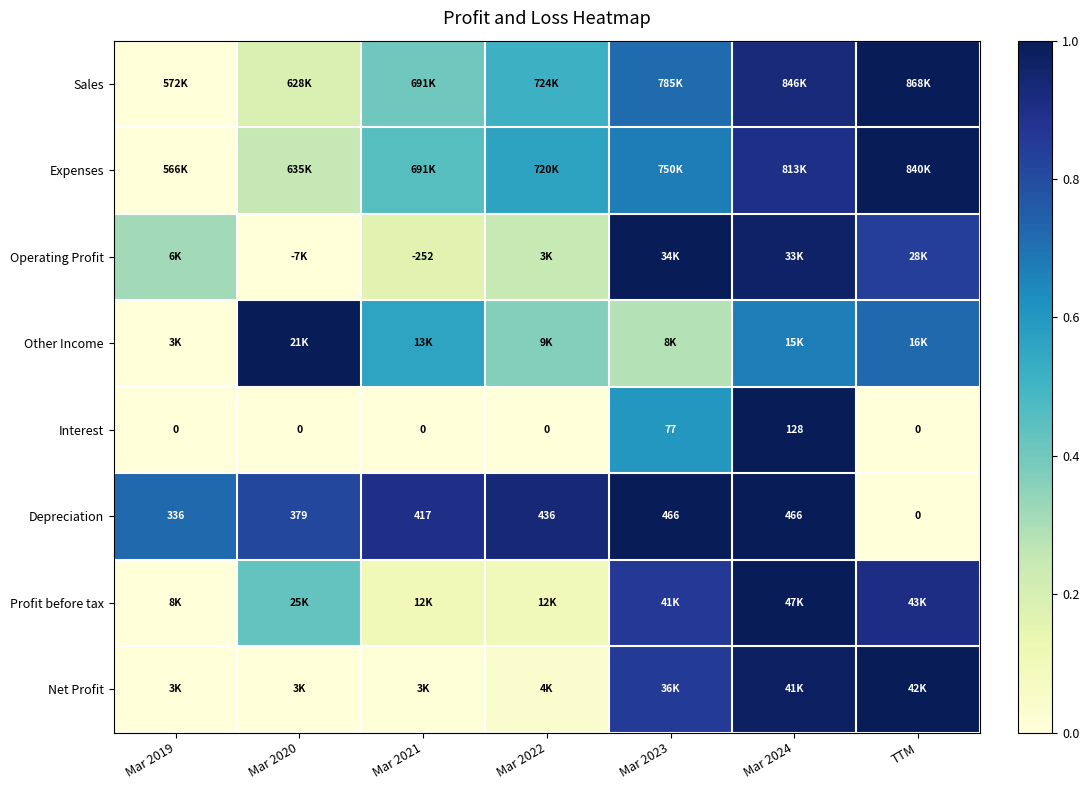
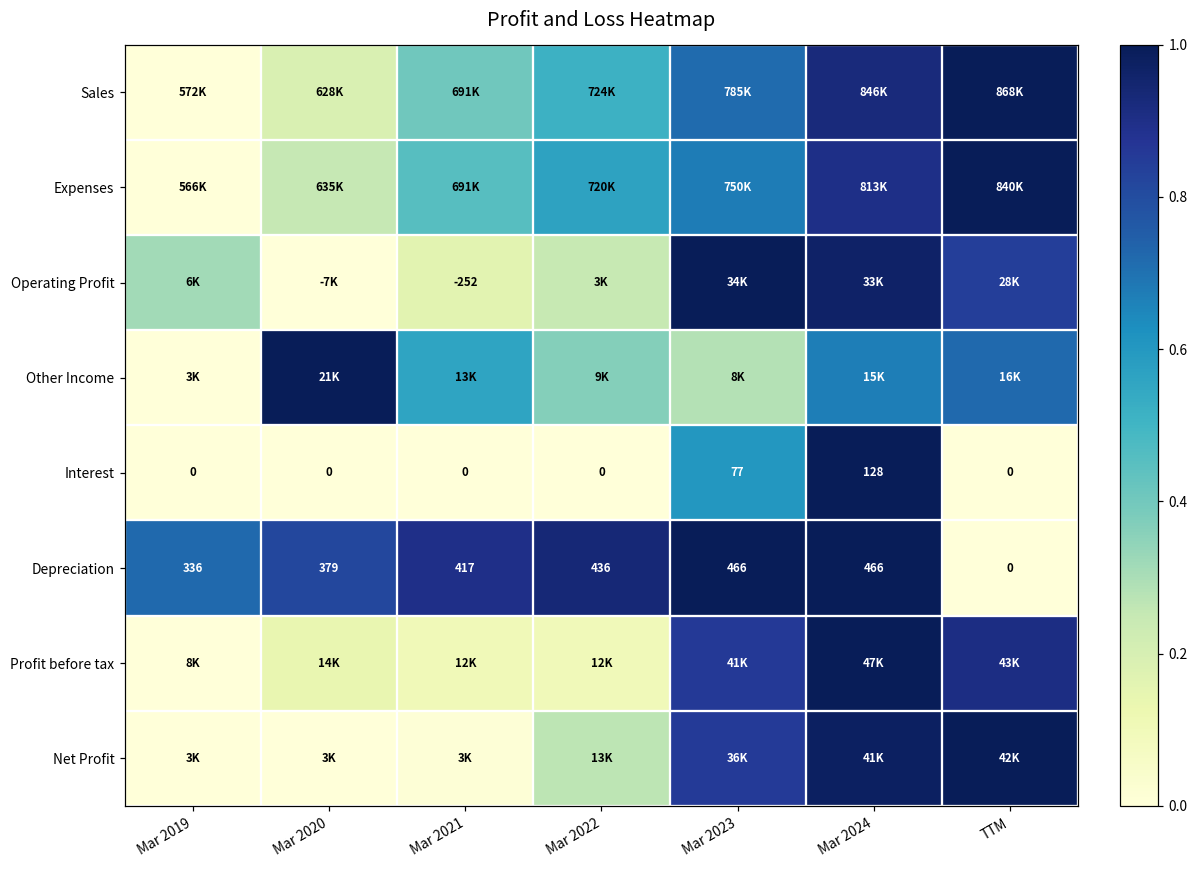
  {
    "Sales": {
      "Mar 2019": "572K",
      "Mar 2020": "628K",
      "Mar 2021": "691K",
      "Mar 2022": "724K",
      "Mar 2023": "785K",
      "Mar 2024": "846K",
      "TTM": "868K"
    },
    "Expenses": {
      "Mar 2019": "566K",
      "Mar 2020": "635K",
      "Mar 2021": "691K",
      "Mar 2022": "720K",
      "Mar 2023": "750K",
      "Mar 2024": "813K",
      "TTM": "840K"
    },
    "Operating Profit": {
      "Mar 2019": "6K",
      "Mar 2020": "-7K",
      "Mar 2021": "-252",
      "Mar 2022": "3K",
      "Mar 2023": "34K",
      "Mar 2024": "33K",
      "TTM": "28K"
    },
    "Other Income": {
      "Mar 2019": "3K",
      "Mar 2020": "21K",
      "Mar 2021": "13K",
      "Mar 2022": "9K",
      "Mar 2023": "8K",
      "Mar 2024": "15K",
      "TTM": "16K"
    },
    "Interest": {
      "Mar 2019": "0",
      "Mar 2020": "0",
      "Mar 2021": "0",
      "Mar 2022": "0",
      "Mar 2023": "77",
      "Mar 2024": "128",
      "TTM": "0"
    },
    "Depreciation": {
      "Mar 2019": "336",
      "Mar 2020": "379",
      "Mar 2021": "417",
      "Mar 2022": "436",
      "Mar 2023": "466",
      "Mar 2024": "466",
      "TTM": "0"
    },
    "Profit before tax": {
      "Mar 2019": "8K",
-     "Mar 2020": "25K",
+     "Mar 2020": "14K",
      "Mar 2021": "12K",
      "Mar 2022": "12K",
      "Mar 2023": "41K",
      "Mar 2024": "47K",
      "TTM": "43K"
    },
    "Net Profit": {
      "Mar 2019": "3K",
      "Mar 2020": "3K",
      "Mar 2021": "3K",
-     "Mar 2022": "4K",
+     "Mar 2022": "13K",
      "Mar 2023": "36K",
      "Mar 2024": "41K",
      "TTM": "42K"
    }
  }
